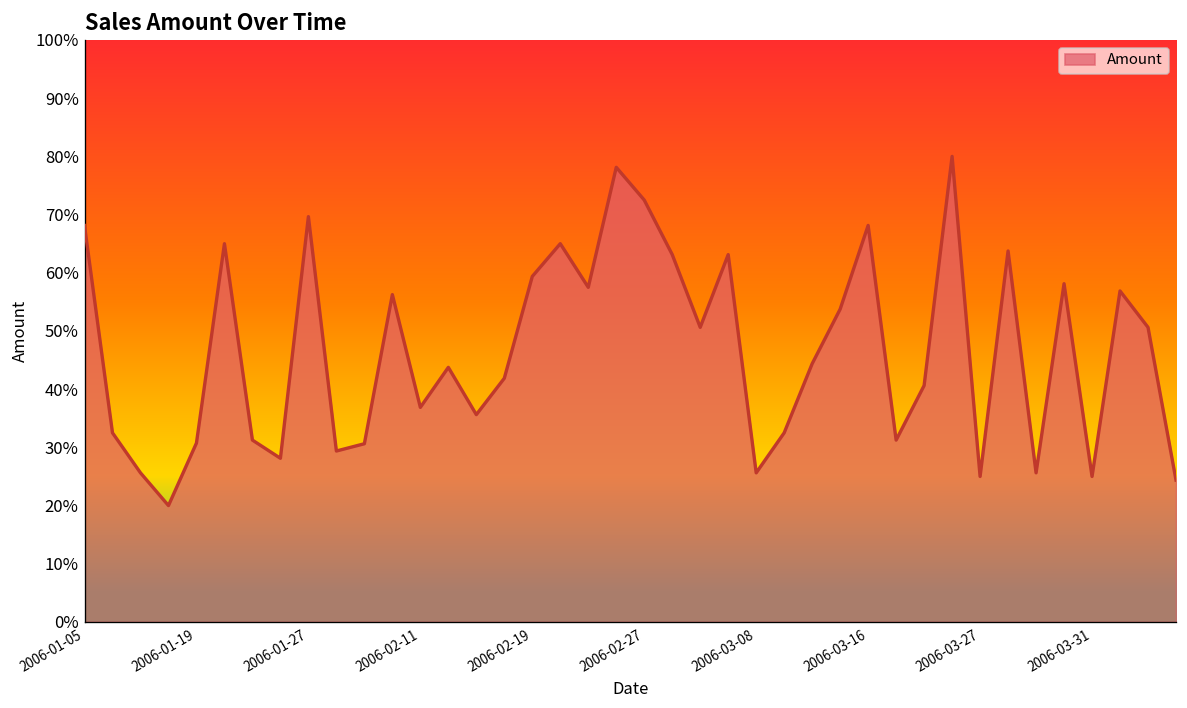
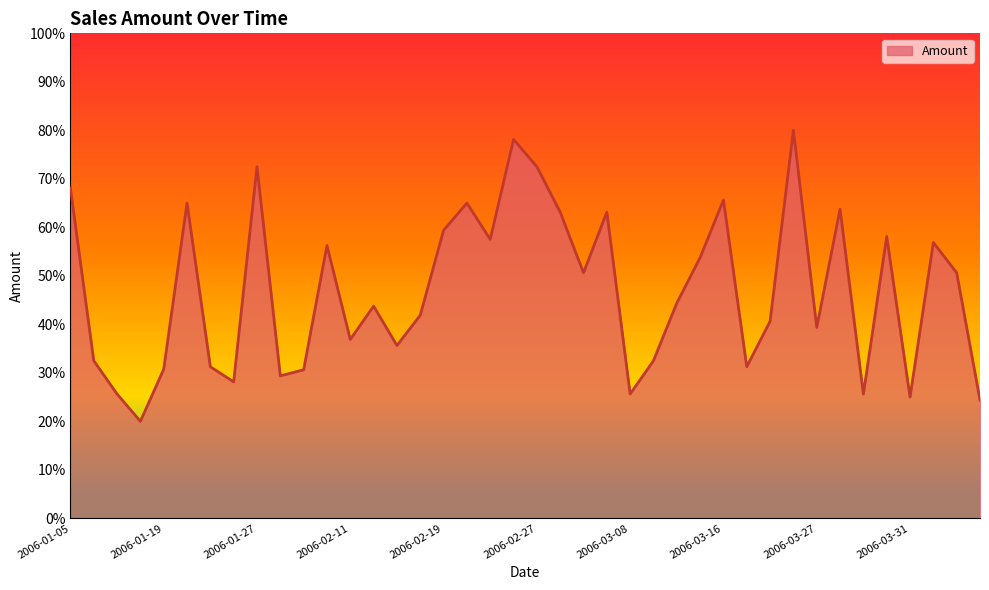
  {
    "2006-01-05": "68%",
    "2006-01-19": "31%",
-   "2006-01-27": "70%",
+   "2006-01-27": "73%",
    "2006-02-11": "37%",
    "2006-02-27": "73%",
    "2006-03-08": "26%",
-   "2006-03-16": "68%",
-   "2006-03-27": "25%"
+   "2006-03-16": "66%",
+   "2006-03-27": "39%"
  }
